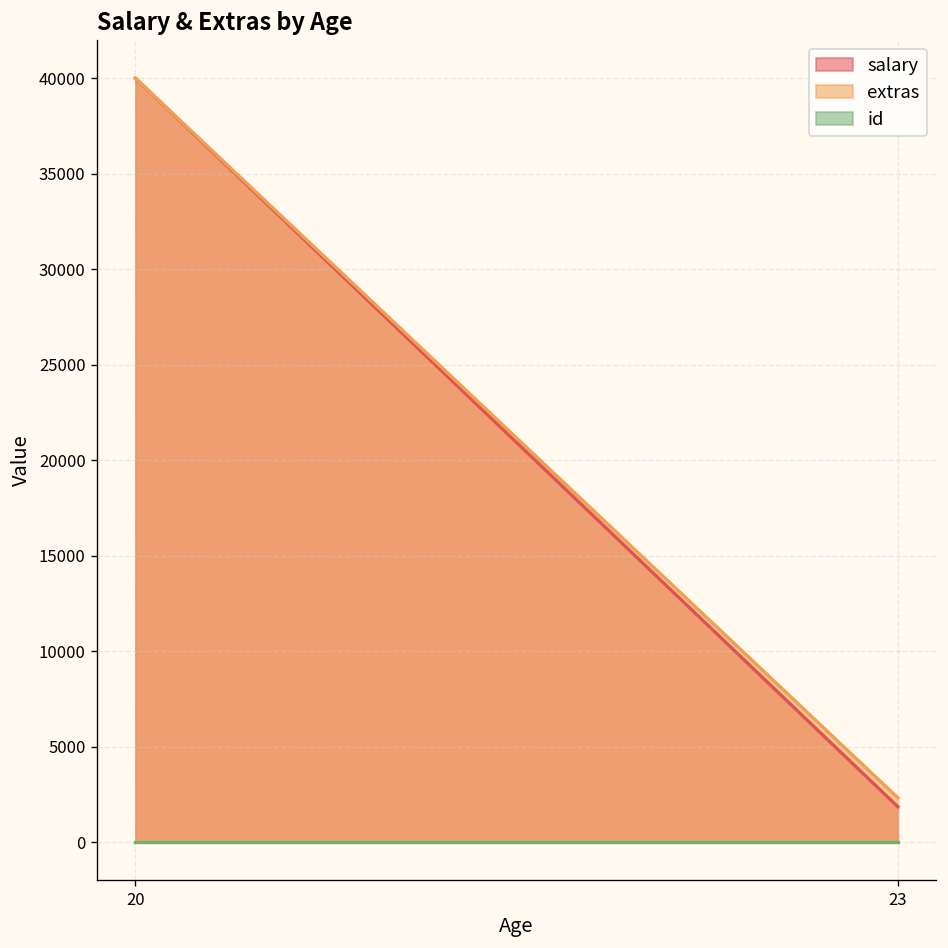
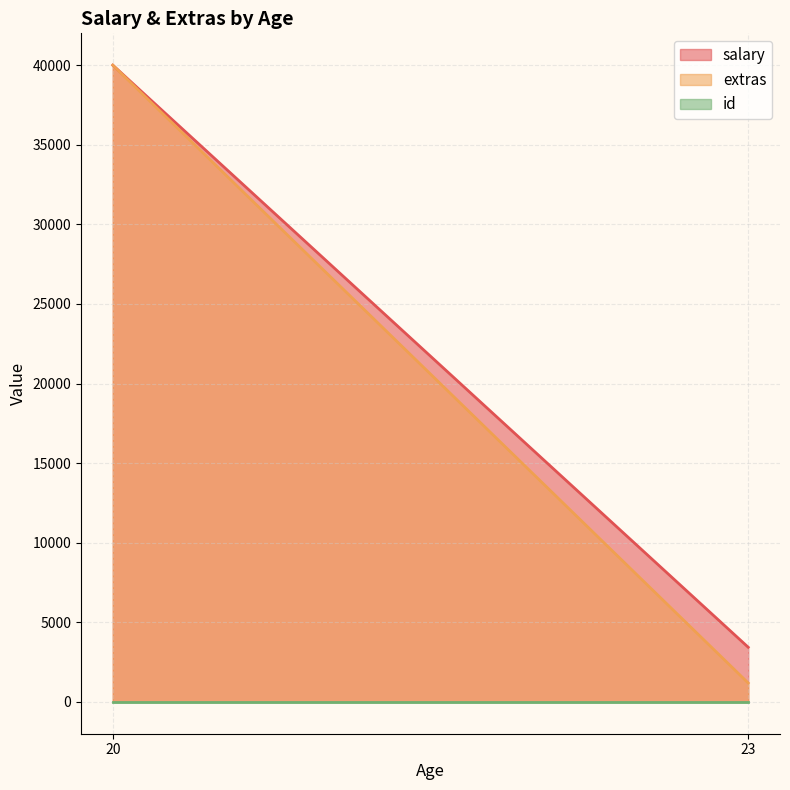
  {
    "salary": {
-     "23": 1900
+     "23": 3400
    },
    "extras": {
-     "23": 2300
+     "23": 1200
    },
    "id": {
      "20": 0,
      "23": 0
    }
  }
